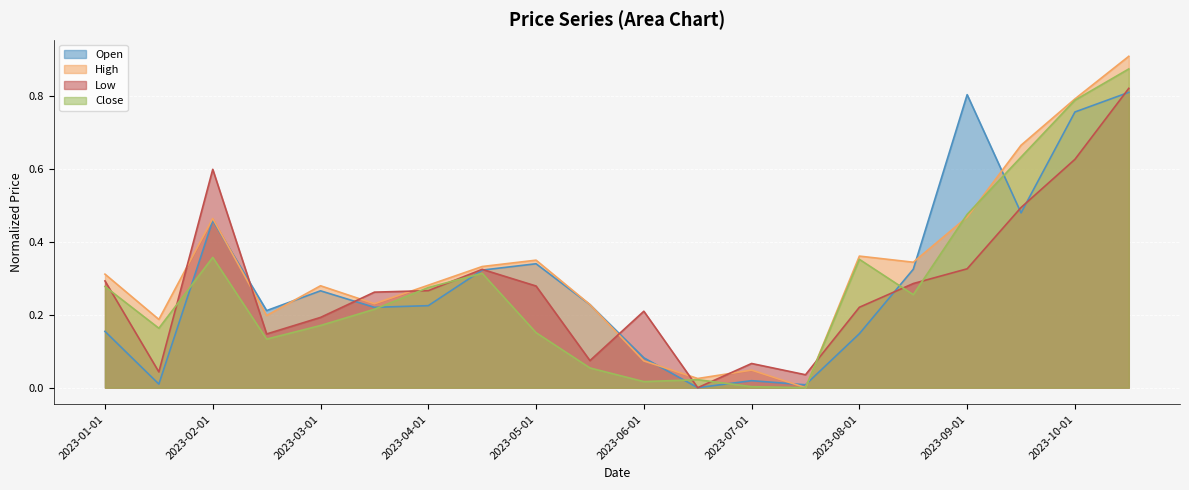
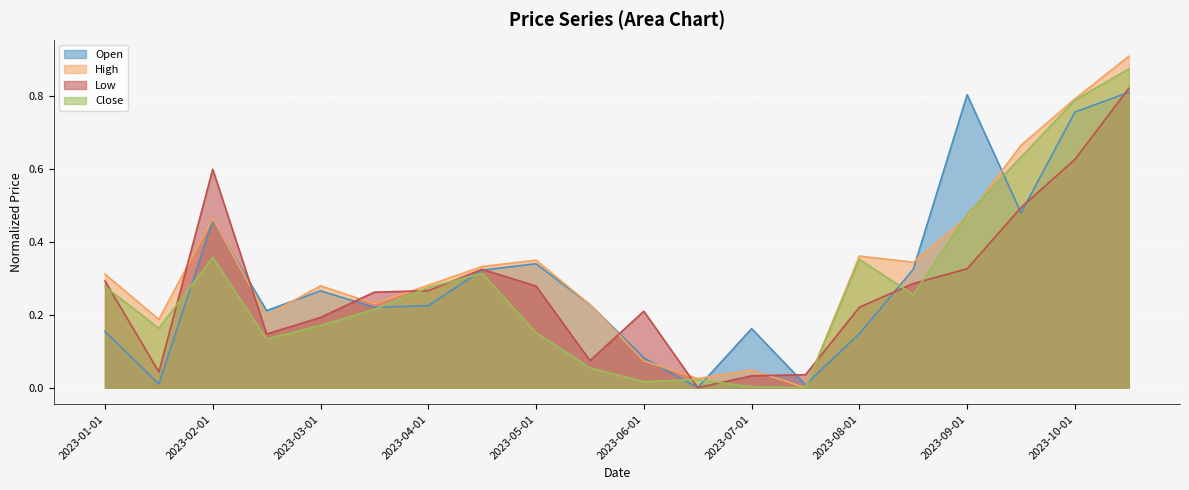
  {
    "Open": {
      "2023-01-01": 0.15,
      "2023-03-01": 0.27,
      "2023-04-01": 0.22,
      "2023-05-01": 0.34,
      "2023-06-01": 0.08,
-     "2023-07-01": 0.02,
+     "2023-07-01": 0.16,
      "2023-08-01": 0.15,
      "2023-09-01": 0.80,
      "2023-10-01": 0.76
    },
    "High": {
      "2023-01-01": 0.31,
      "2023-03-01": 0.28,
      "2023-05-01": 0.35,
      "2023-06-01": 0.07,
      "2023-07-01": 0.05,
      "2023-08-01": 0.36,
      "2023-09-01": 0.47
    },
    "Low": {
      "2023-01-01": 0.29,
      "2023-02-01": 0.60,
      "2023-03-01": 0.19,
      "2023-04-01": 0.27,
      "2023-05-01": 0.28,
      "2023-06-01": 0.21,
-     "2023-07-01": 0.07,
+     "2023-07-01": 0.03,
      "2023-08-01": 0.22,
      "2023-09-01": 0.33,
      "2023-10-01": 0.63
    },
    "Close": {
      "2023-01-01": 0.28,
      "2023-02-01": 0.36,
      "2023-03-01": 0.17,
      "2023-05-01": 0.15,
      "2023-06-01": 0.02,
      "2023-07-01": 0.00,
      "2023-08-01": 0.35,
      "2023-09-01": 0.48
    }
  }
